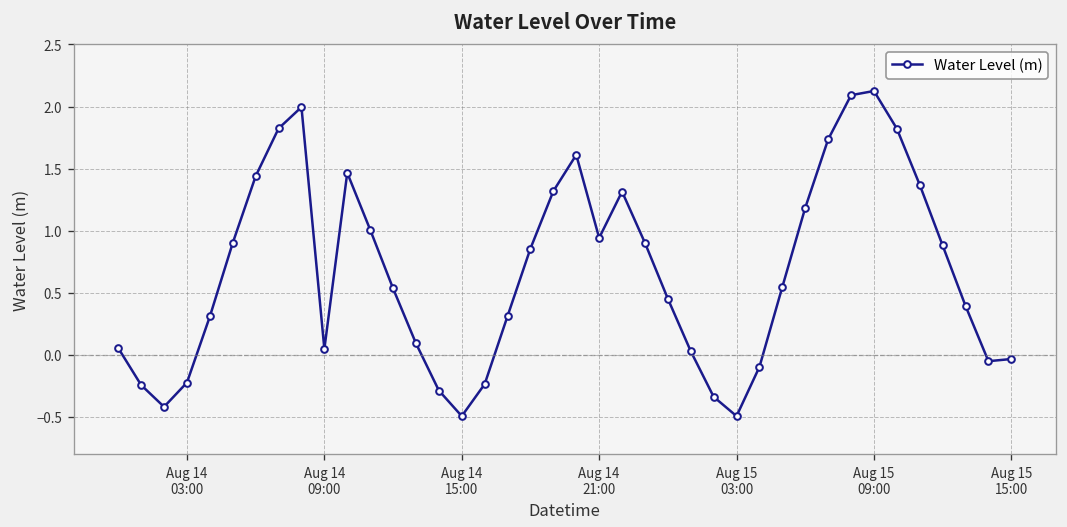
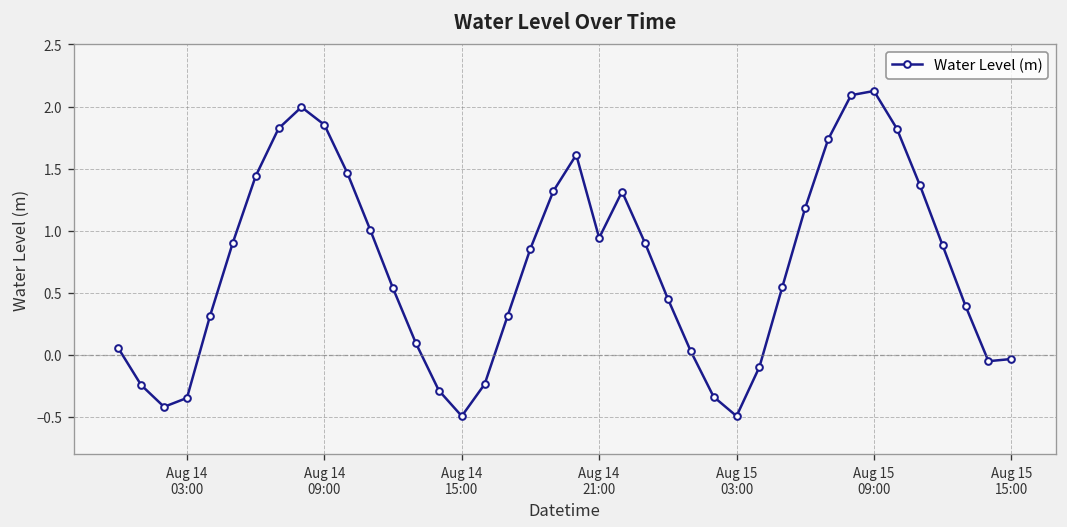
  {
-   "Aug 14 03:00": -0.22,
-   "Aug 14 09:00": 0.05,
+   "Aug 14 03:00": -0.35,
+   "Aug 14 09:00": 1.85,
    "Aug 14 15:00": -0.50,
    "Aug 14 21:00": 0.94,
    "Aug 15 03:00": -0.50,
    "Aug 15 09:00": 2.13,
    "Aug 15 15:00": -0.03
  }
